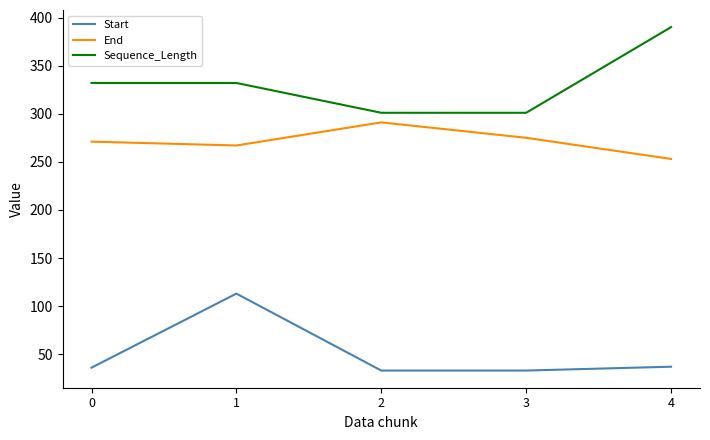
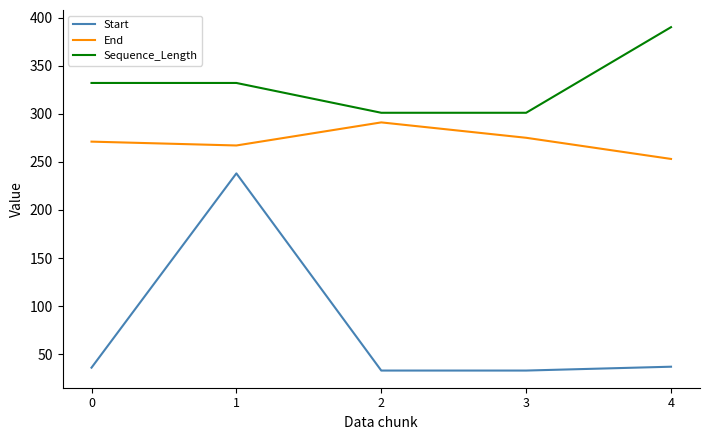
  {
    "Start": {
      "0": 40,
-     "1": 110,
+     "1": 240,
      "2": 30,
      "3": 30,
      "4": 40
    },
    "End": {
      "0": 270,
      "1": 270,
      "2": 290,
      "3": 280,
      "4": 250
    },
    "Sequence_Length": {
      "0": 330,
      "1": 330,
      "2": 300,
      "3": 300,
      "4": 390
    }
  }
